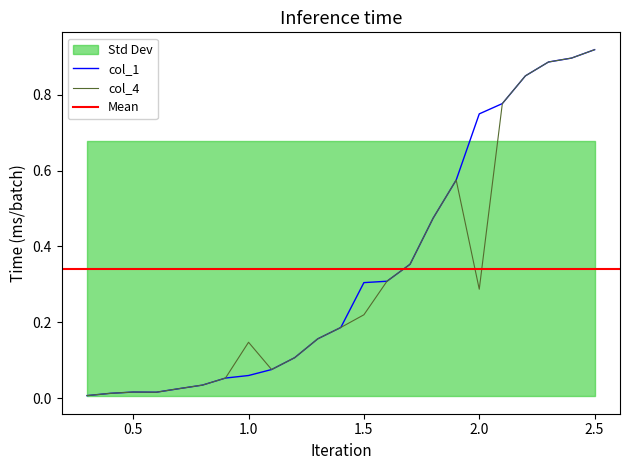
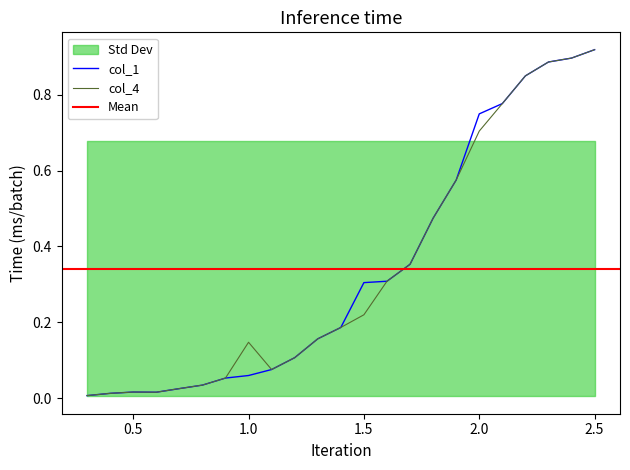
  {
    "Std Dev": {
      "0.5": 0.68,
      "1.0": 0.68,
      "1.5": 0.68,
      "2.0": 0.68,
      "2.5": 0.68
    },
    "col_1": {
      "1.0": 0.06,
      "1.5": 0.30,
      "2.0": 0.75
    },
    "col_4": {
      "1.0": 0.15,
      "1.5": 0.22,
-     "2.0": 0.29
+     "2.0": 0.70
    }
  }
